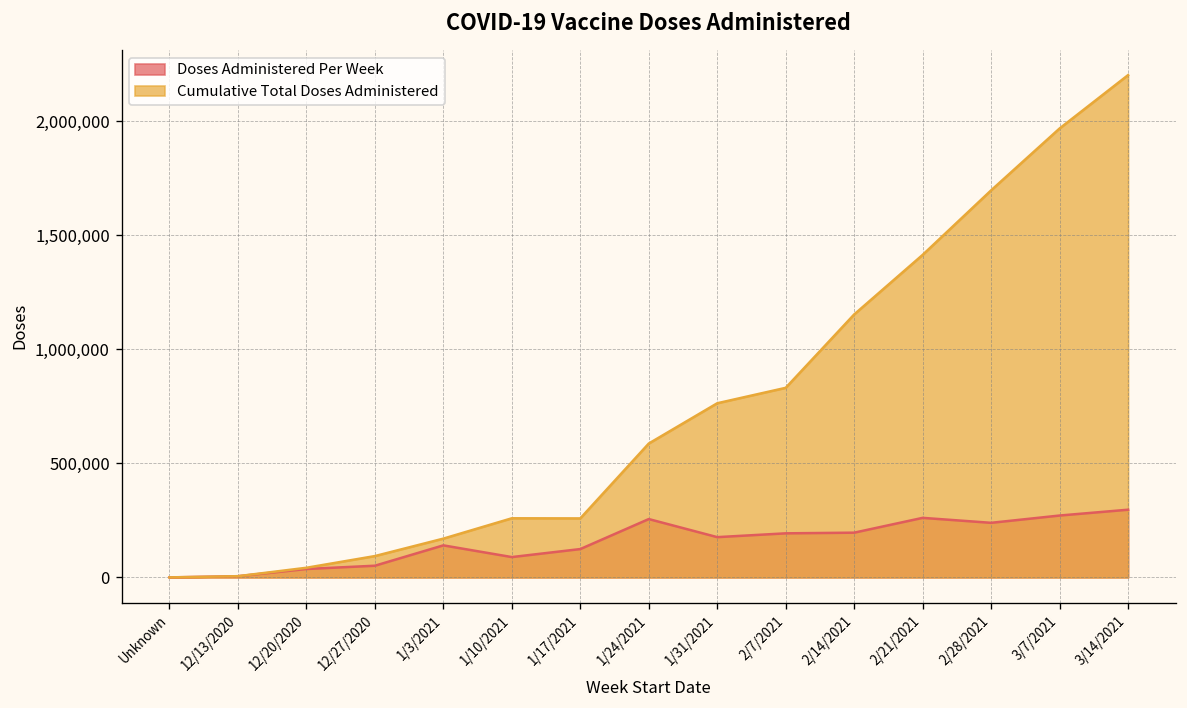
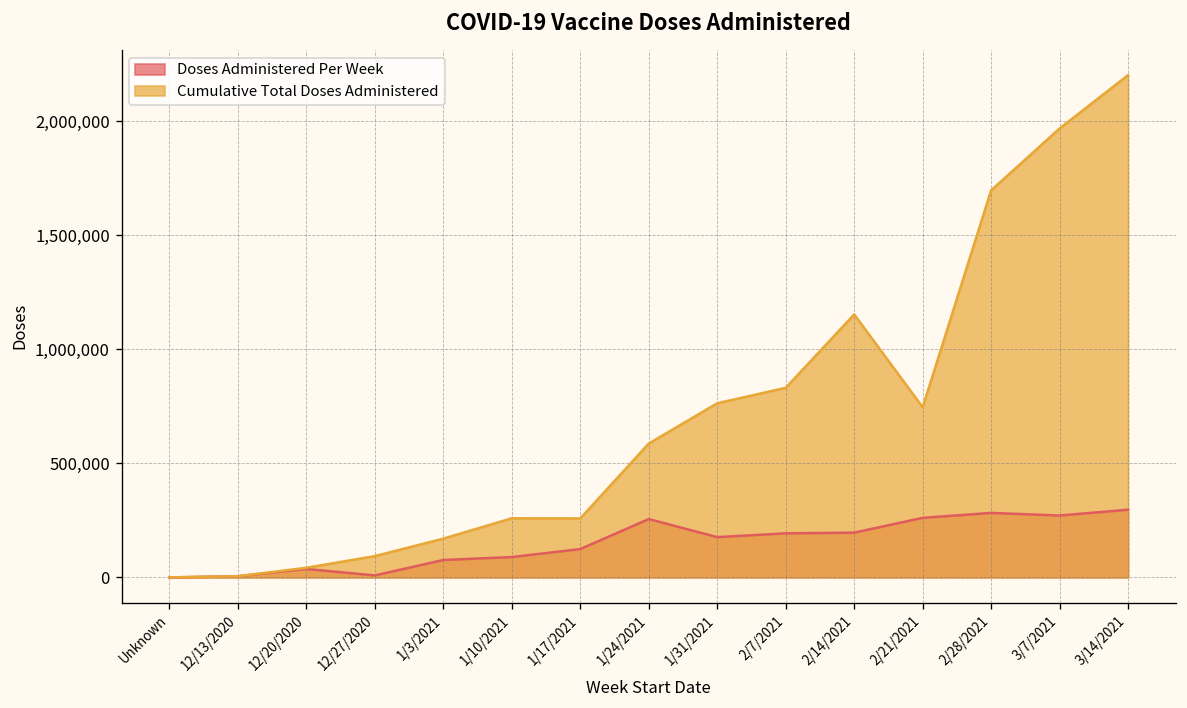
  {
    "Doses Administered Per Week": {
-     "12/27/2020": "50,000",
-     "1/3/2021": "140,000",
+     "12/27/2020": "10,000",
+     "1/3/2021": "80,000",
      "1/10/2021": "90,000",
      "1/17/2021": "120,000",
      "1/24/2021": "260,000",
      "1/31/2021": "180,000",
      "2/7/2021": "190,000",
      "2/14/2021": "200,000",
      "2/21/2021": "260,000",
-     "2/28/2021": "240,000",
+     "2/28/2021": "280,000",
      "3/7/2021": "270,000",
      "3/14/2021": "300,000"
    },
    "Cumulative Total Doses Administered": {
      "12/27/2020": "90,000",
      "1/3/2021": "170,000",
      "1/10/2021": "260,000",
      "1/17/2021": "260,000",
      "1/24/2021": "590,000",
      "1/31/2021": "760,000",
      "2/7/2021": "830,000",
      "2/14/2021": "1,150,000",
-     "2/21/2021": "1,410,000",
+     "2/21/2021": "750,000",
      "2/28/2021": "1,700,000",
      "3/7/2021": "1,970,000",
      "3/14/2021": "2,200,000"
    }
  }
